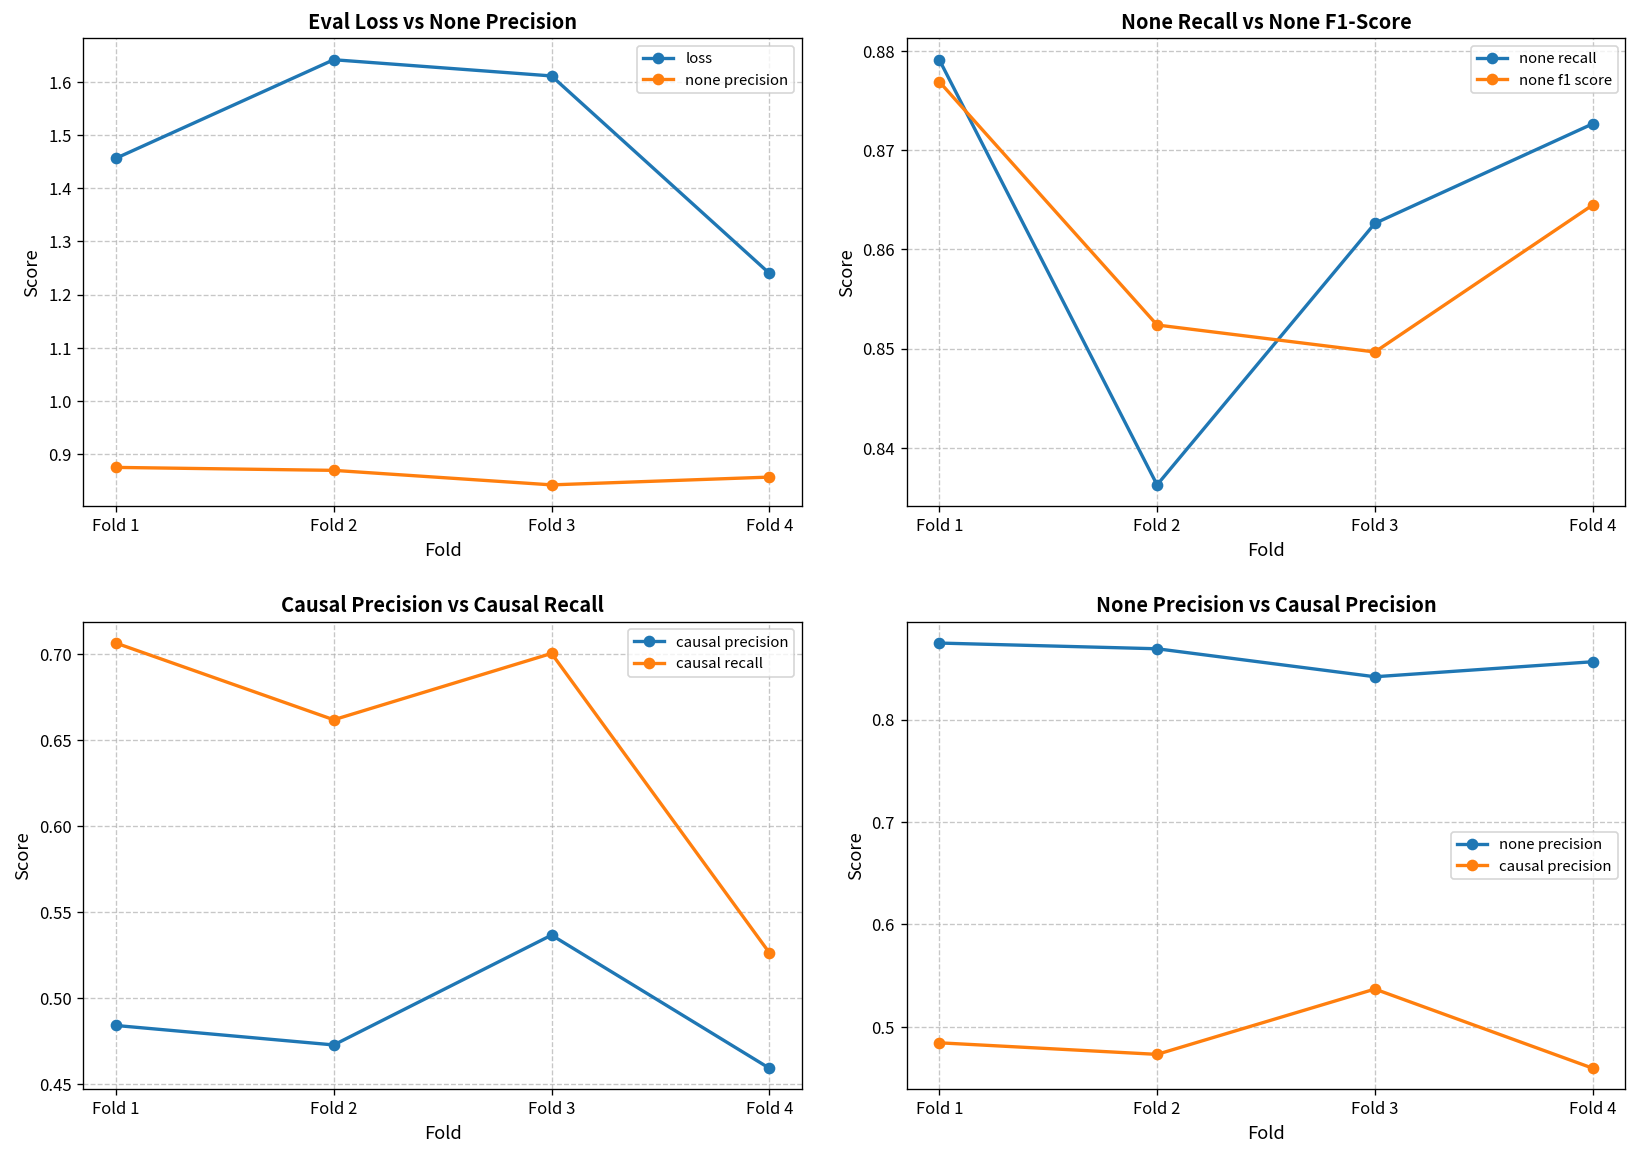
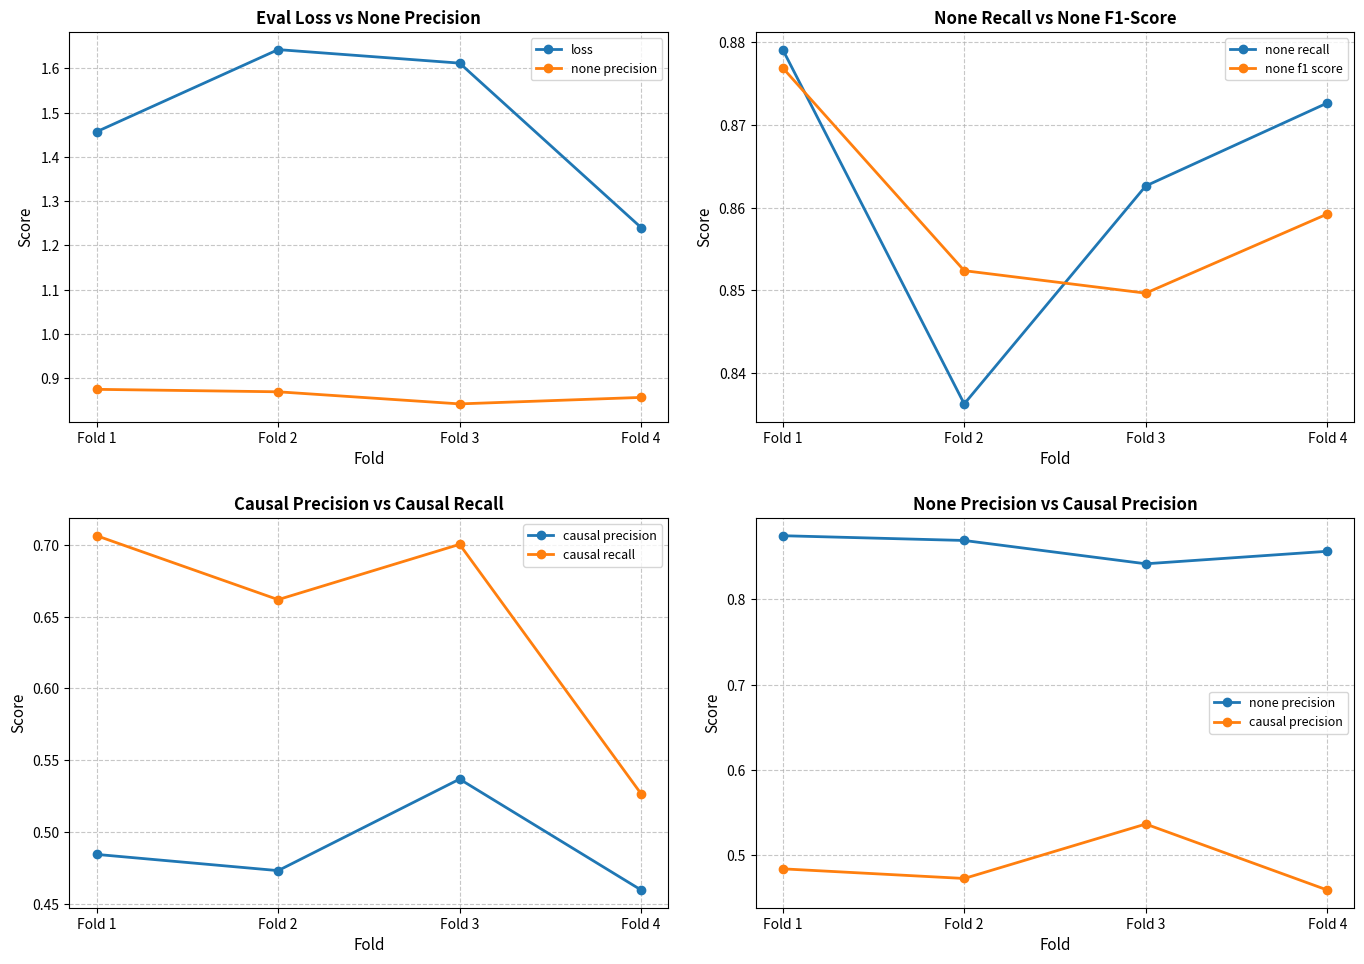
  {
    "Eval Loss vs None Precision": {
      "loss": {
        "Fold 1": 1.46,
        "Fold 2": 1.64,
        "Fold 3": 1.61,
        "Fold 4": 1.24
      }
    },
    "None Recall vs None F1-Score": {
      "none recall": {
        "Fold 1": 0.879,
        "Fold 2": 0.836,
        "Fold 3": 0.863,
        "Fold 4": 0.873
      },
      "none f1 score": {
        "Fold 1": 0.877,
        "Fold 2": 0.852,
        "Fold 3": 0.850,
-       "Fold 4": 0.864
+       "Fold 4": 0.859
      }
    },
    "Causal Precision vs Causal Recall": {
      "causal recall": {
        "Fold 1": 0.706,
        "Fold 2": 0.662,
        "Fold 3": 0.700,
        "Fold 4": 0.527
      }
    },
    "None Precision vs Causal Precision": {
      "none precision": {
        "Fold 1": 0.87,
        "Fold 2": 0.87,
        "Fold 3": 0.84,
        "Fold 4": 0.86
      },
      "causal precision": {
        "Fold 1": 0.48,
        "Fold 2": 0.47,
        "Fold 3": 0.54,
        "Fold 4": 0.46
      }
    }
  }
